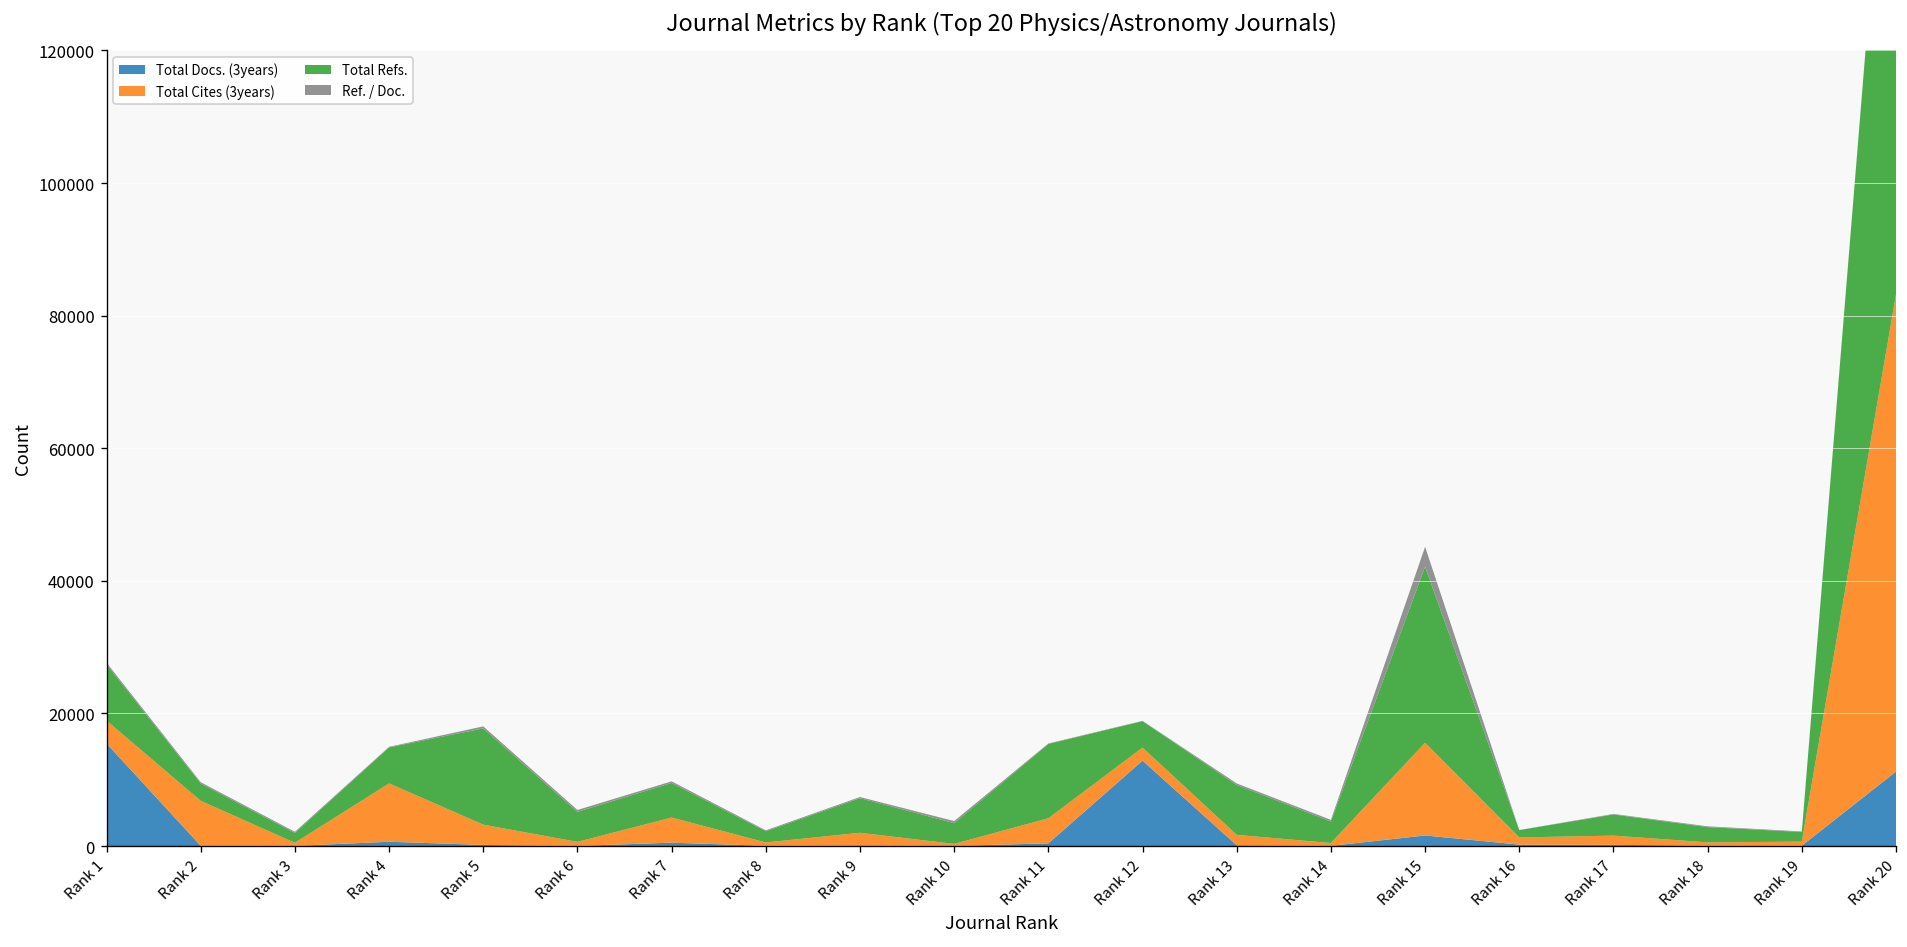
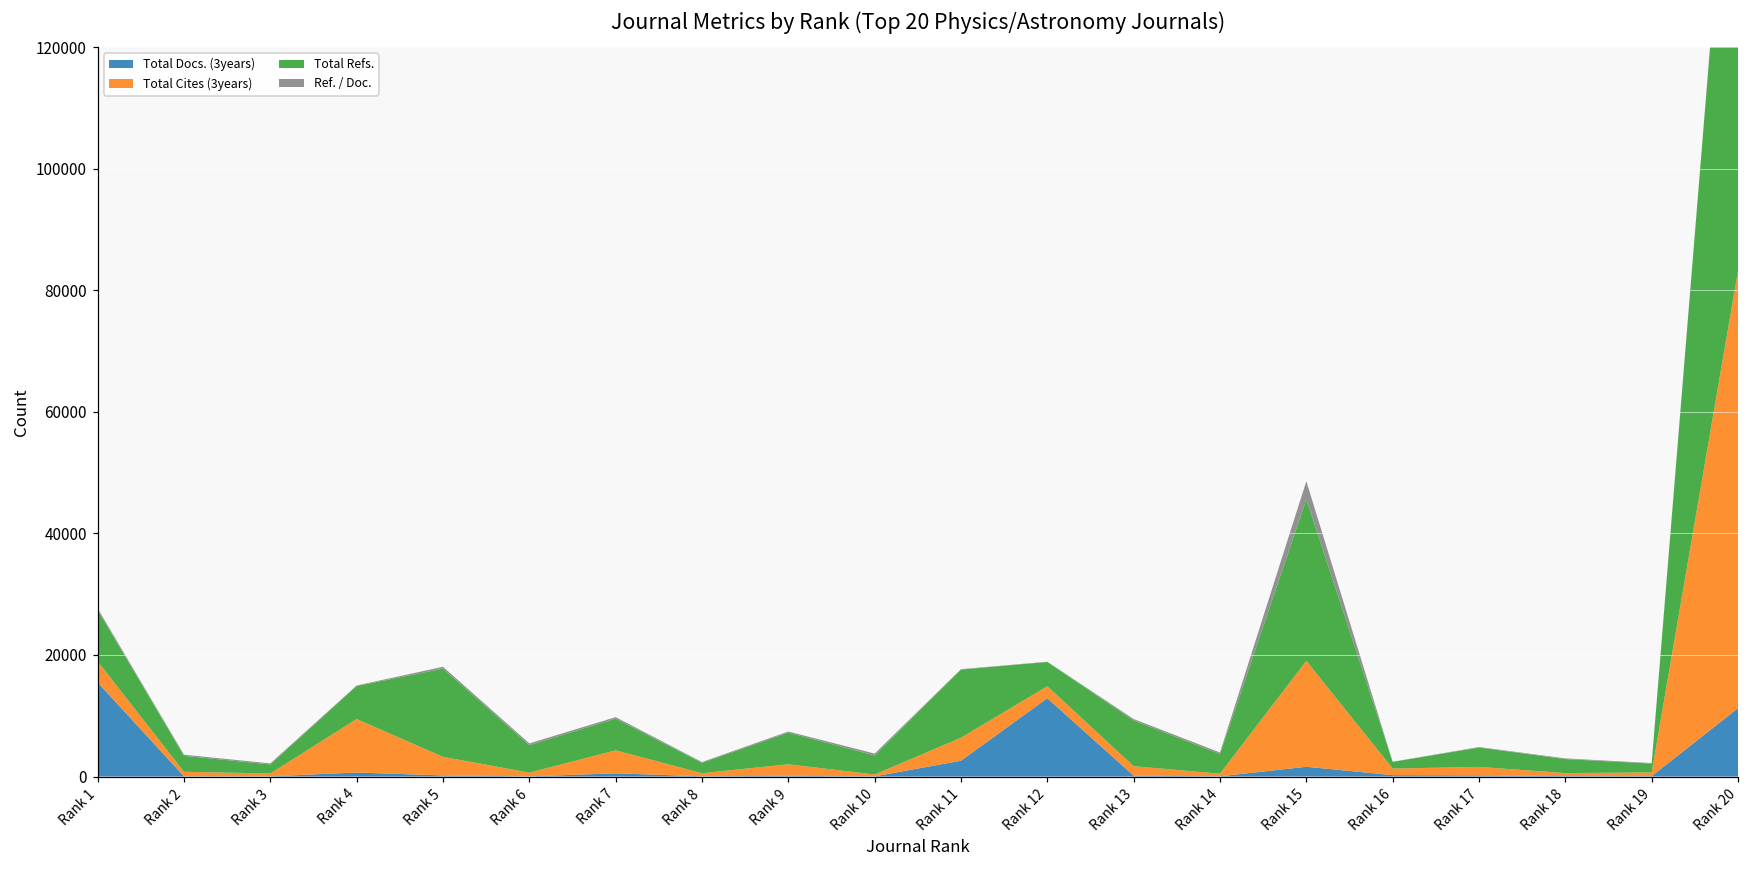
  {
    "Total Docs. (3years)": {
      "Rank 1": 15000,
      "Rank 4": 1000,
      "Rank 7": 1000,
-     "Rank 11": 0,
+     "Rank 11": 3000,
      "Rank 12": 13000,
      "Rank 15": 2000,
      "Rank 20": 11000
    },
    "Total Cites (3years)": {
      "Rank 1": 3000,
-     "Rank 2": 7000,
+     "Rank 2": 1000,
      "Rank 4": 9000,
      "Rank 5": 3000,
      "Rank 6": 1000,
      "Rank 7": 4000,
      "Rank 8": 1000,
      "Rank 9": 2000,
      "Rank 11": 4000,
      "Rank 12": 2000,
      "Rank 13": 2000,
-     "Rank 15": 14000,
+     "Rank 15": 17000,
      "Rank 16": 1000,
      "Rank 17": 1000,
      "Rank 18": 0,
      "Rank 19": 1000,
      "Rank 20": 72000
    },
    "Total Refs.": {
      "Rank 15": 27000
    },
    "Ref. / Doc.": {
      "Rank 15": 3000
    }
  }
